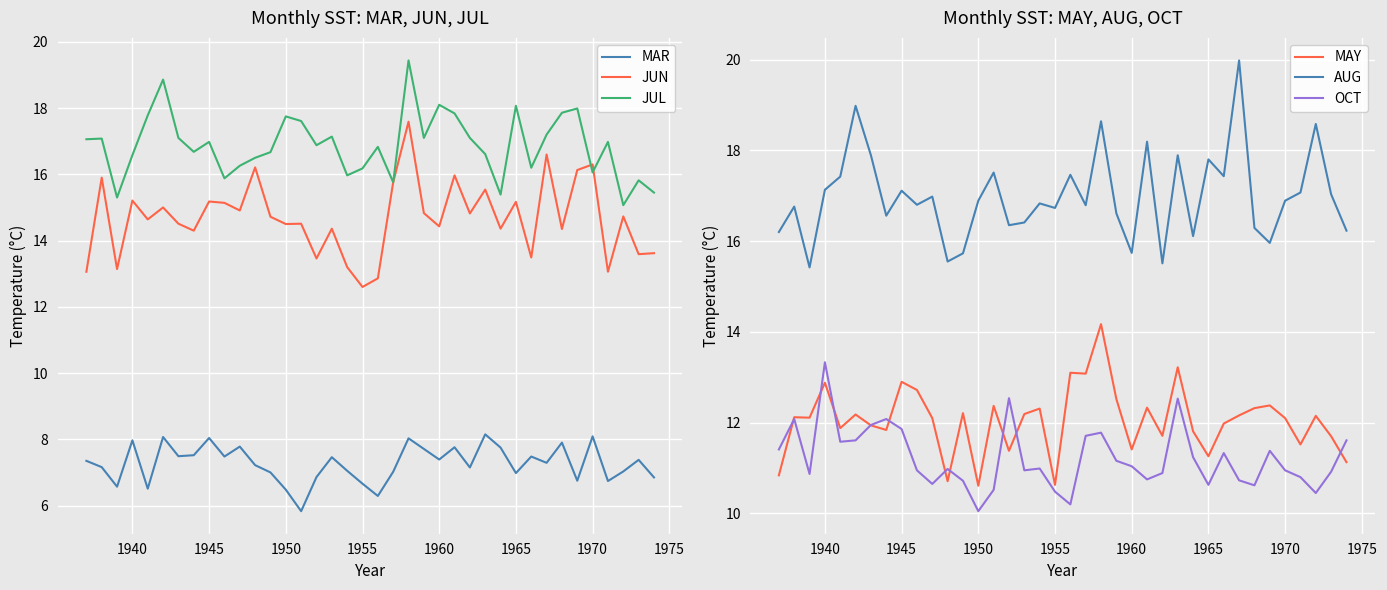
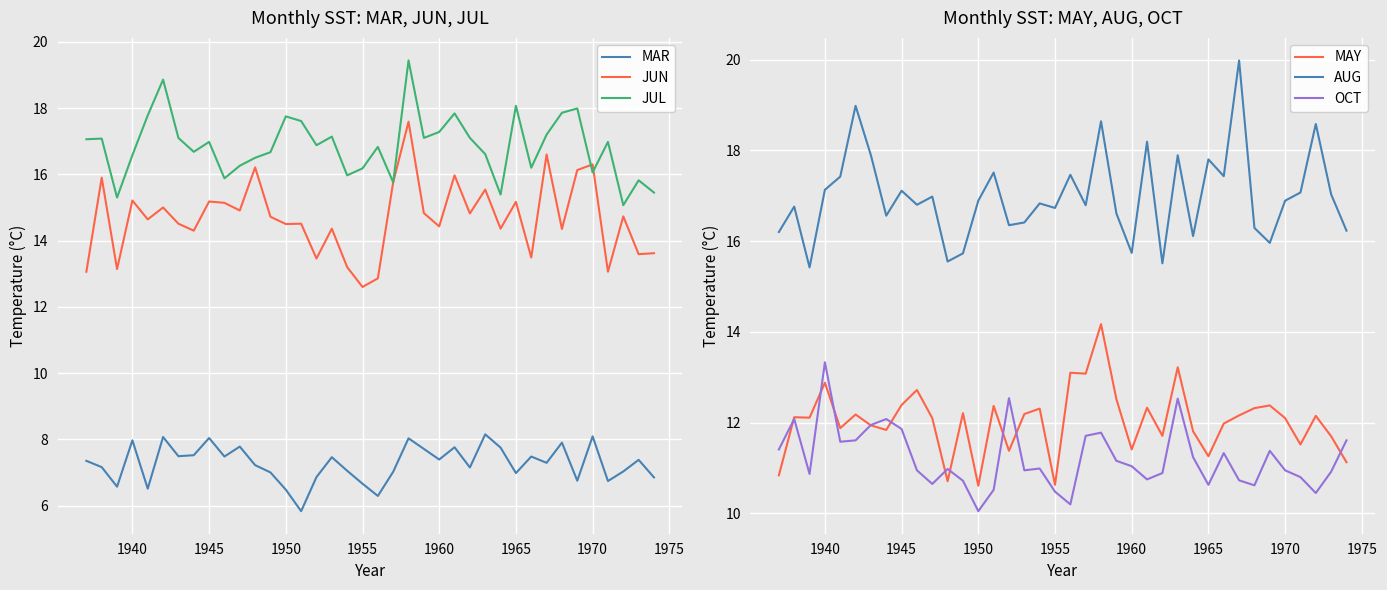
  {
    "Monthly SST: MAR, JUN, JUL": {
      "MAR": {
        "1940": 8.0,
        "1945": 8.0,
        "1950": 6.5,
        "1955": 6.7,
        "1960": 7.4,
        "1965": 7.0,
        "1970": 8.1
      },
      "JUN": {
        "1940": 15.2,
        "1945": 15.2,
        "1950": 14.5,
        "1955": 12.6,
        "1960": 14.4,
        "1965": 15.2,
        "1970": 16.3
      },
      "JUL": {
        "1940": 16.6,
        "1945": 17.0,
        "1950": 17.8,
        "1955": 16.2,
-       "1960": 18.1,
+       "1960": 17.3,
        "1965": 18.1,
        "1970": 16.1
      }
    },
    "Monthly SST: MAY, AUG, OCT": {
      "MAY": {
        "1940": 12.9,
-       "1945": 12.9,
+       "1945": 12.4,
        "1950": 10.6,
        "1955": 10.6,
        "1960": 11.4,
        "1965": 11.3,
        "1970": 12.1
      },
      "AUG": {
        "1940": 17.1,
        "1945": 17.1,
        "1950": 16.9,
        "1955": 16.7,
        "1960": 15.7,
        "1965": 17.8,
        "1970": 16.9
      },
      "OCT": {
        "1940": 13.3,
        "1945": 11.9,
        "1950": 10.1,
        "1955": 10.5,
        "1960": 11.0,
        "1965": 10.6,
        "1970": 11.0
      }
    }
  }
